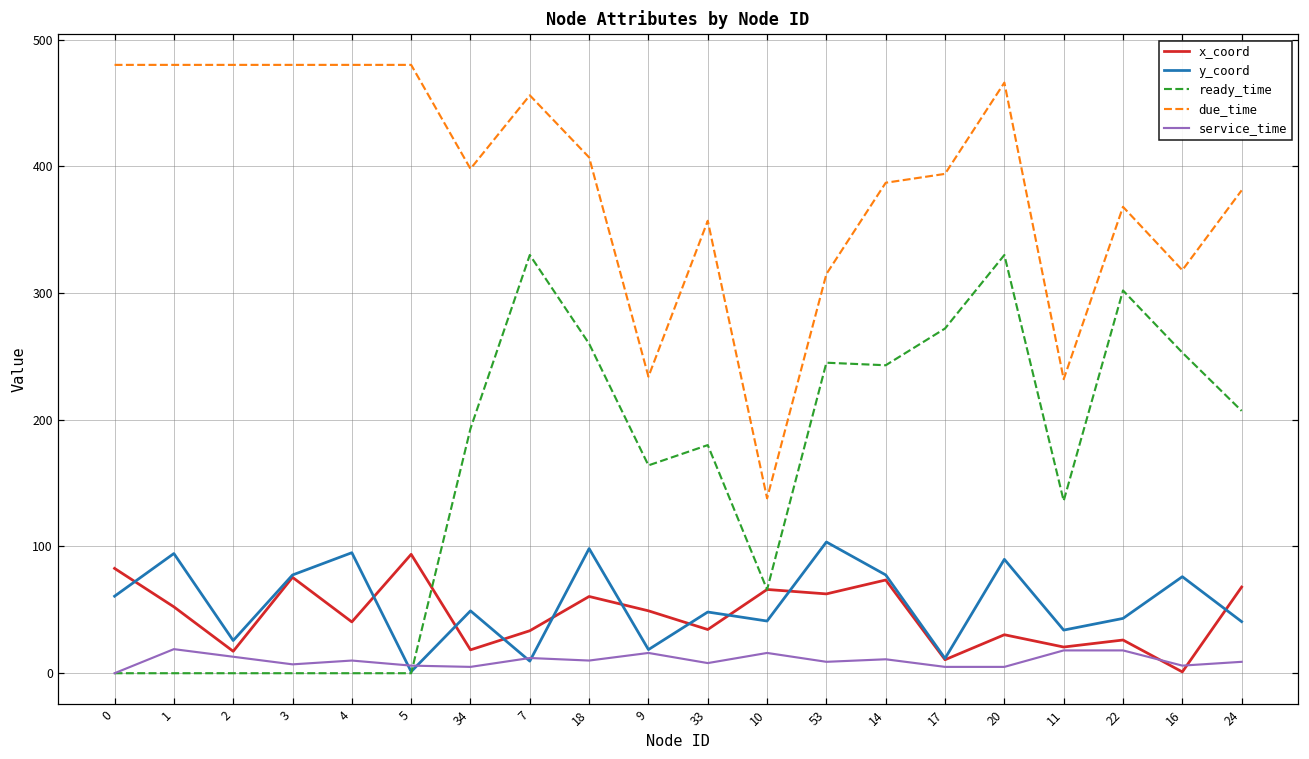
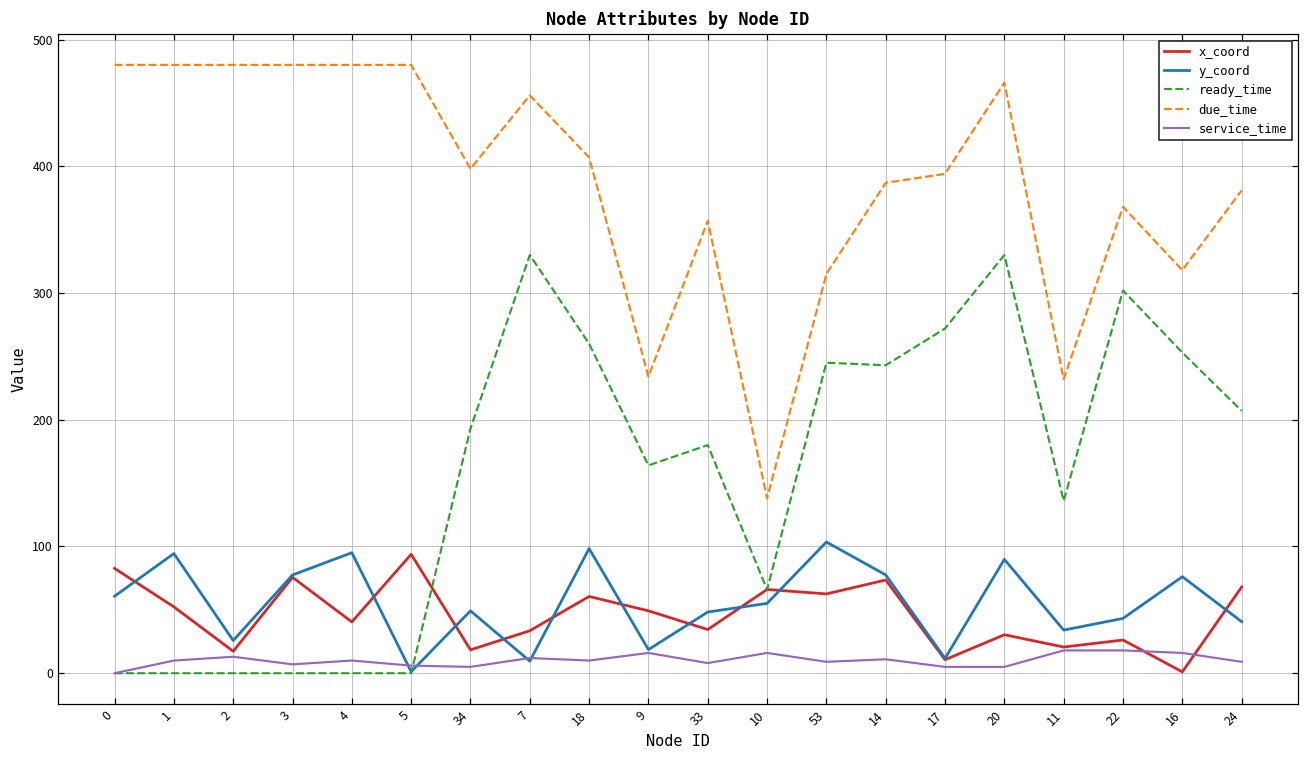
  {
    "x_coord": {
      "0": 83,
      "1": 52,
      "2": 17,
      "4": 40,
      "5": 94,
      "34": 18,
      "7": 34,
      "18": 61,
      "9": 49,
      "33": 34,
      "53": 63,
      "14": 74,
      "20": 30,
      "11": 21,
      "22": 26,
      "16": 1,
      "24": 68
    },
    "y_coord": {
      "0": 61,
      "1": 94,
      "2": 26,
      "4": 95,
      "34": 49,
      "7": 10,
      "18": 98,
      "9": 19,
      "33": 48,
-     "10": 41,
+     "10": 55,
      "53": 104,
      "14": 78,
      "20": 90,
      "11": 34,
      "22": 43,
      "16": 76,
      "24": 41
    },
    "ready_time": {
      "1": 0,
      "2": 0,
      "3": 0,
      "4": 0,
      "34": 193,
      "7": 330,
      "18": 260,
      "9": 164,
      "33": 180,
      "53": 245,
      "14": 243,
      "17": 272,
      "20": 330,
      "11": 136,
      "22": 302,
      "16": 253,
      "24": 207
    },
    "due_time": {
      "0": 480,
      "1": 480,
      "2": 480,
      "3": 480,
      "4": 480,
      "5": 480,
      "34": 398,
      "7": 456,
      "18": 407,
      "9": 234,
      "33": 357,
      "10": 138,
      "53": 315,
      "14": 387,
      "17": 394,
      "20": 466,
      "11": 232,
      "22": 368,
      "16": 318,
      "24": 381
    },
    "service_time": {
-     "1": 19,
+     "1": 10,
      "2": 13,
      "3": 7,
      "4": 10,
      "5": 6,
      "34": 5,
      "7": 12,
      "18": 10,
      "9": 16,
      "33": 8,
      "10": 16,
      "53": 9,
      "14": 11,
      "17": 5,
      "20": 5,
      "11": 18,
      "22": 18,
-     "16": 6,
+     "16": 16,
      "24": 9
    }
  }
